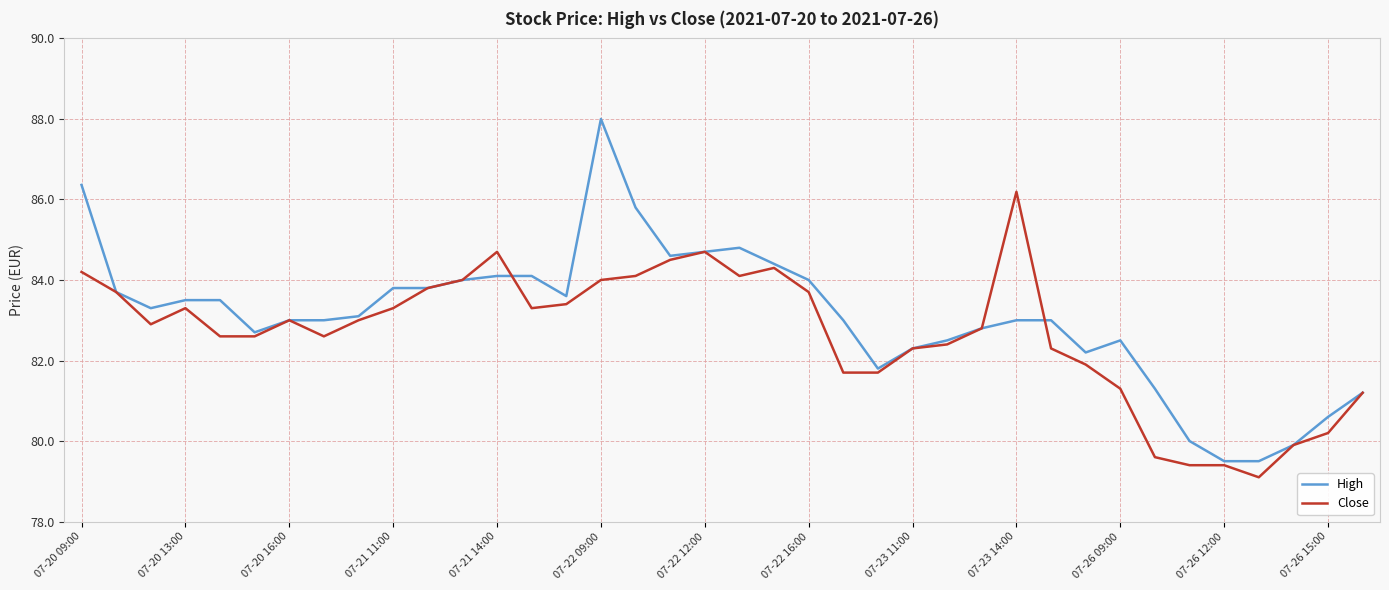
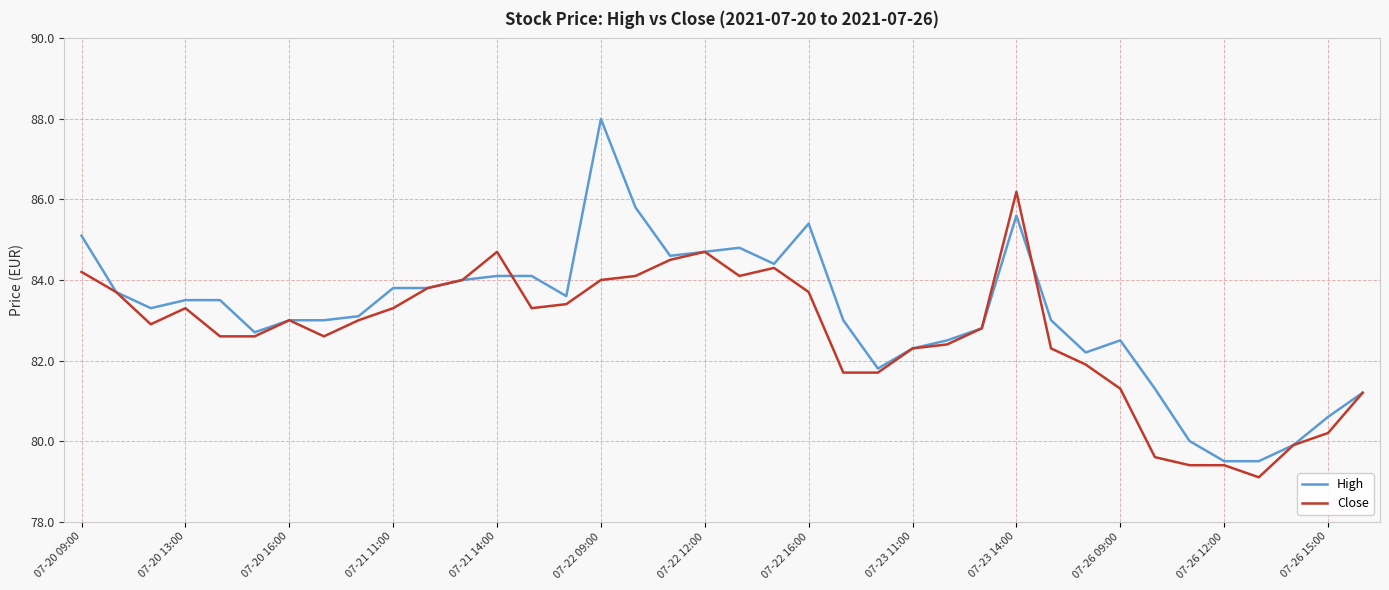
  {
    "High": {
-     "07-20 09:00": 86.4,
+     "07-20 09:00": 85.1,
      "07-20 13:00": 83.5,
      "07-21 11:00": 83.8,
      "07-21 14:00": 84.1,
      "07-22 09:00": 88.0,
-     "07-22 16:00": 84.0,
-     "07-23 14:00": 83.0,
+     "07-22 16:00": 85.4,
+     "07-23 14:00": 85.6,
      "07-26 09:00": 82.5,
      "07-26 12:00": 79.5,
      "07-26 15:00": 80.6
    },
    "Close": {
      "07-20 09:00": 84.2,
      "07-20 13:00": 83.3,
      "07-21 11:00": 83.3,
      "07-21 14:00": 84.7,
      "07-22 09:00": 84.0,
      "07-22 16:00": 83.7,
      "07-23 14:00": 86.2,
      "07-26 09:00": 81.3,
      "07-26 12:00": 79.4,
      "07-26 15:00": 80.2
    }
  }
